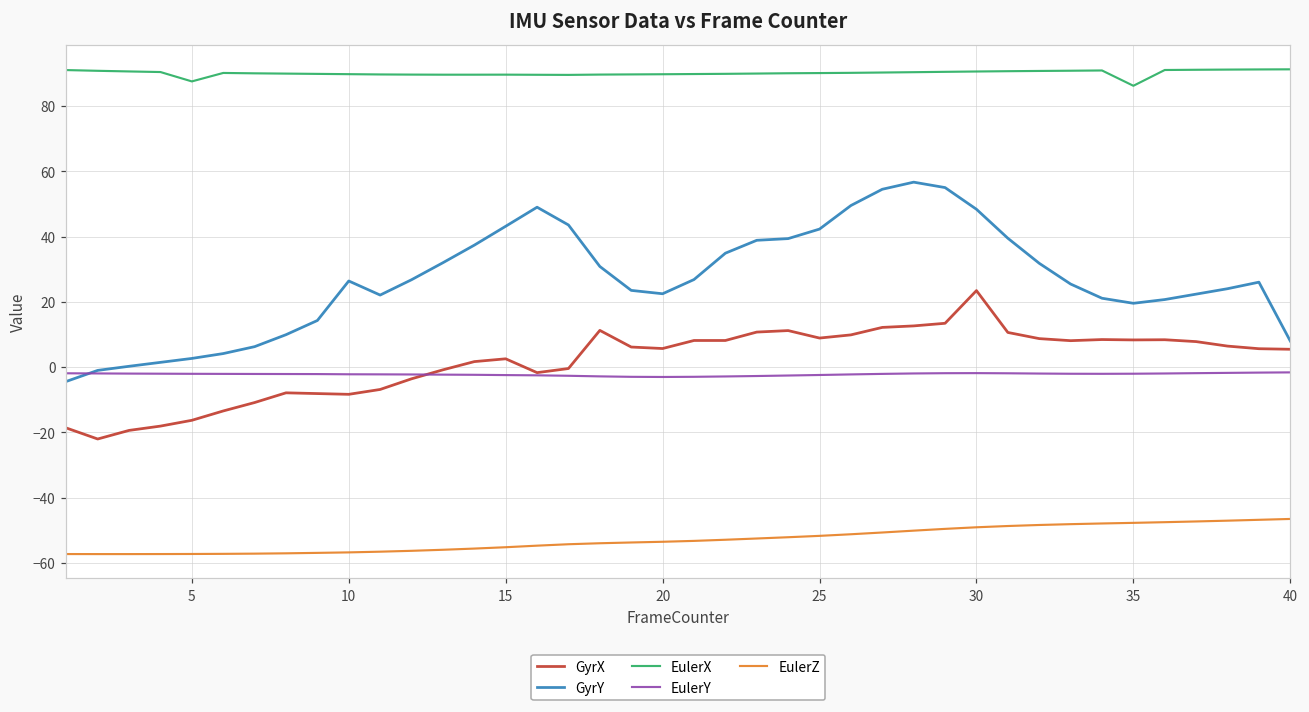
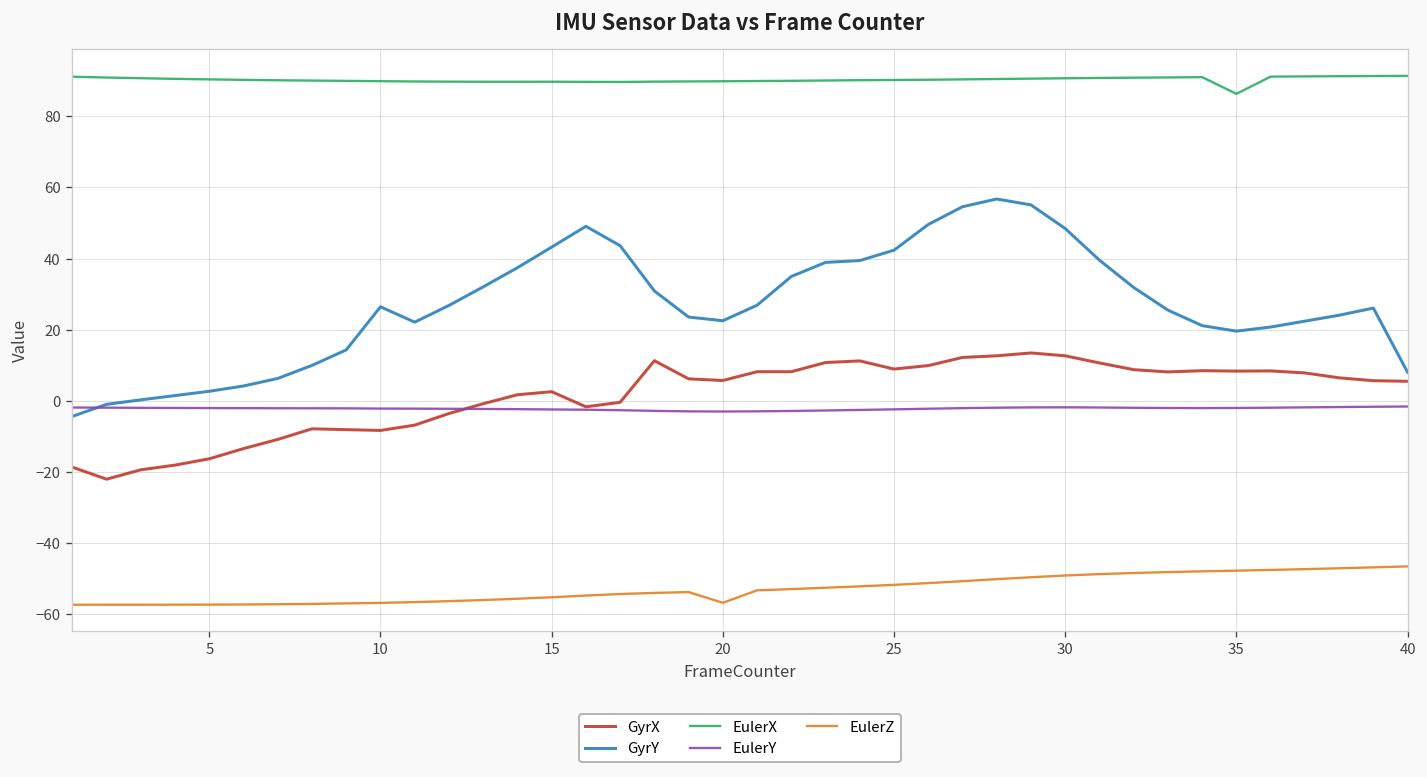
  {
    "GyrX": {
      "5": -16,
      "10": -8,
      "15": 3,
      "20": 6,
      "25": 9,
-     "30": 23,
+     "30": 13,
      "35": 8,
      "40": 6
    },
    "GyrY": {
      "5": 3,
      "10": 26,
      "15": 43,
      "20": 23,
      "25": 42,
      "30": 48,
      "35": 20,
      "40": 8
    },
    "EulerX": {
-     "5": 88,
+     "5": 90,
      "10": 90,
      "15": 90,
      "20": 90,
      "25": 90,
      "30": 91,
      "35": 86,
      "40": 91
    },
    "EulerY": {
      "5": -2,
      "10": -2,
      "15": -2,
      "20": -3,
      "25": -2,
      "30": -2,
      "35": -2,
      "40": -2
    },
    "EulerZ": {
      "5": -57,
      "10": -57,
      "15": -55,
-     "20": -54,
+     "20": -57,
      "25": -52,
      "30": -49,
      "35": -48,
      "40": -47
    }
  }
